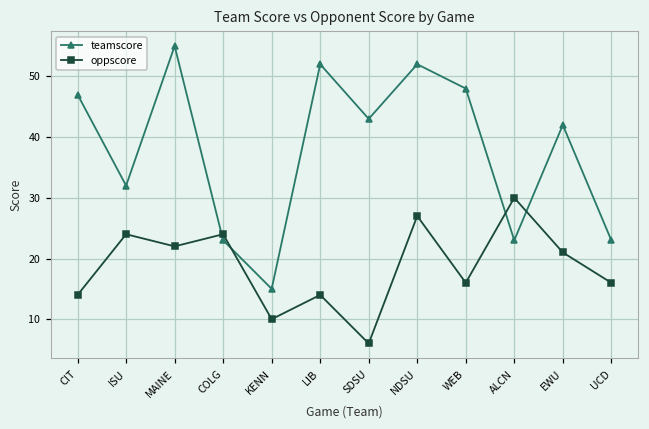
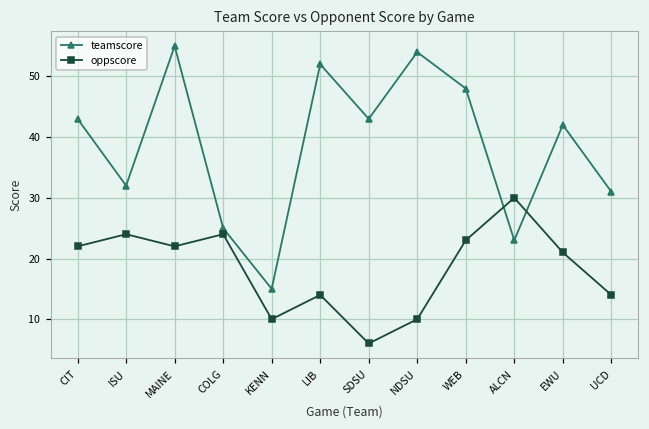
  {
    "teamscore": {
-     "CIT": 47,
+     "CIT": 43,
      "ISU": 32,
      "MAINE": 55,
-     "COLG": 23,
+     "COLG": 25,
      "KENN": 15,
      "LIB": 52,
      "SDSU": 43,
-     "NDSU": 52,
+     "NDSU": 54,
      "WEB": 48,
      "ALCN": 23,
      "EWU": 42,
-     "UCD": 23
+     "UCD": 31
    },
    "oppscore": {
-     "CIT": 14,
+     "CIT": 22,
      "ISU": 24,
      "MAINE": 22,
      "COLG": 24,
      "KENN": 10,
      "LIB": 14,
      "SDSU": 6,
-     "NDSU": 27,
-     "WEB": 16,
+     "NDSU": 10,
+     "WEB": 23,
      "ALCN": 30,
      "EWU": 21,
-     "UCD": 16
+     "UCD": 14
    }
  }
